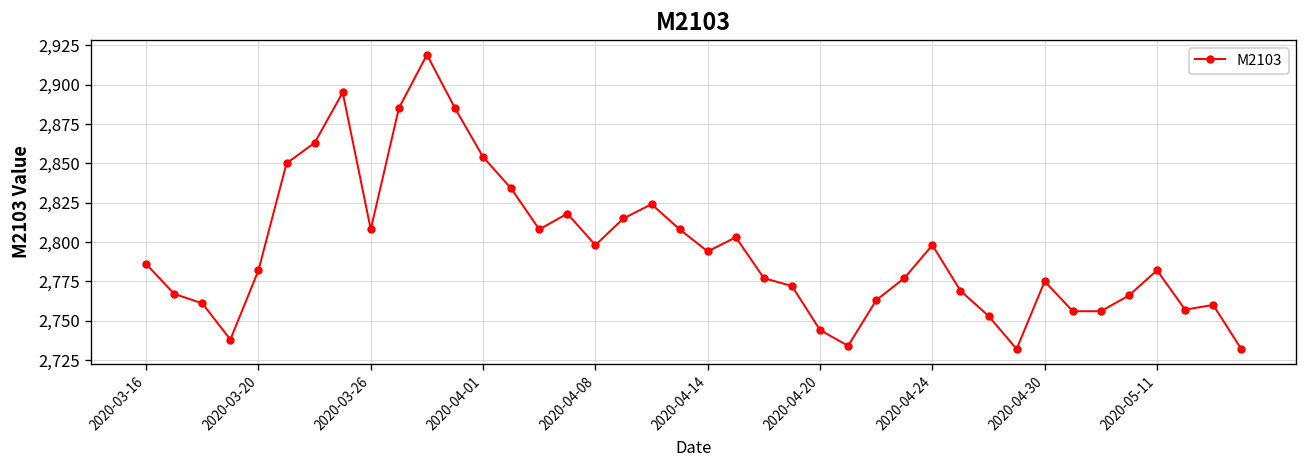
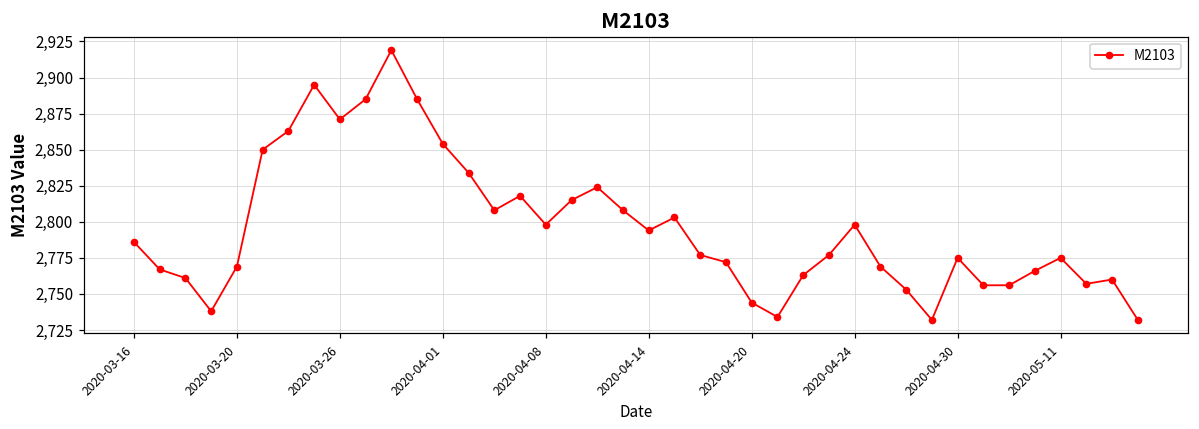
  {
    "2020-03-16": "2,786",
-   "2020-03-20": "2,782",
-   "2020-03-26": "2,808",
+   "2020-03-20": "2,769",
+   "2020-03-26": "2,871",
    "2020-04-01": "2,854",
    "2020-04-08": "2,798",
    "2020-04-14": "2,794",
    "2020-04-20": "2,744",
    "2020-04-24": "2,798",
    "2020-04-30": "2,775",
-   "2020-05-11": "2,782"
+   "2020-05-11": "2,775"
  }
